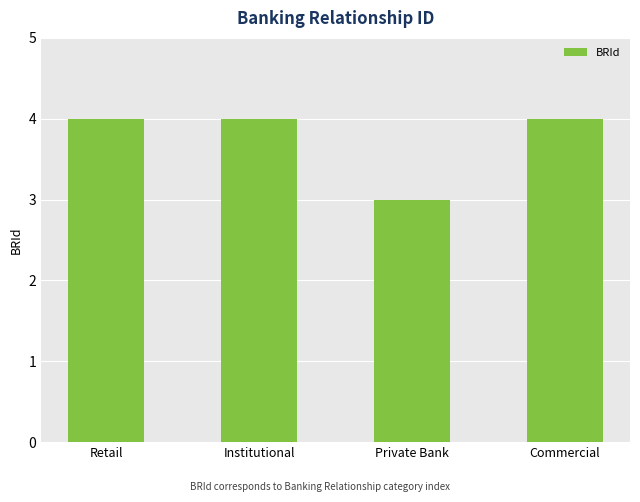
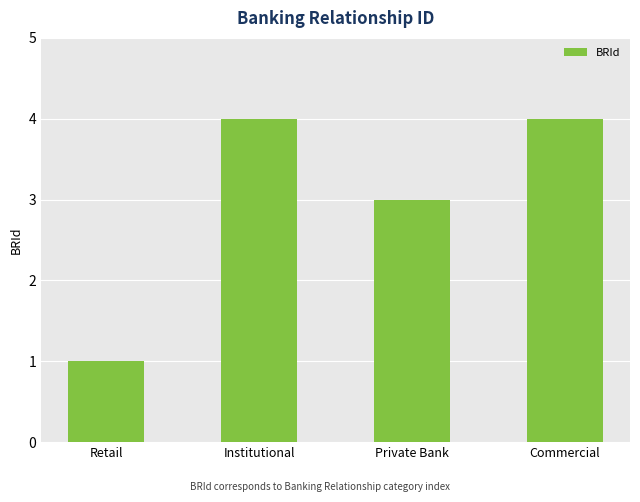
  {
-   "Retail": 4,
+   "Retail": 1,
    "Institutional": 4,
    "Private Bank": 3,
    "Commercial": 4
  }
